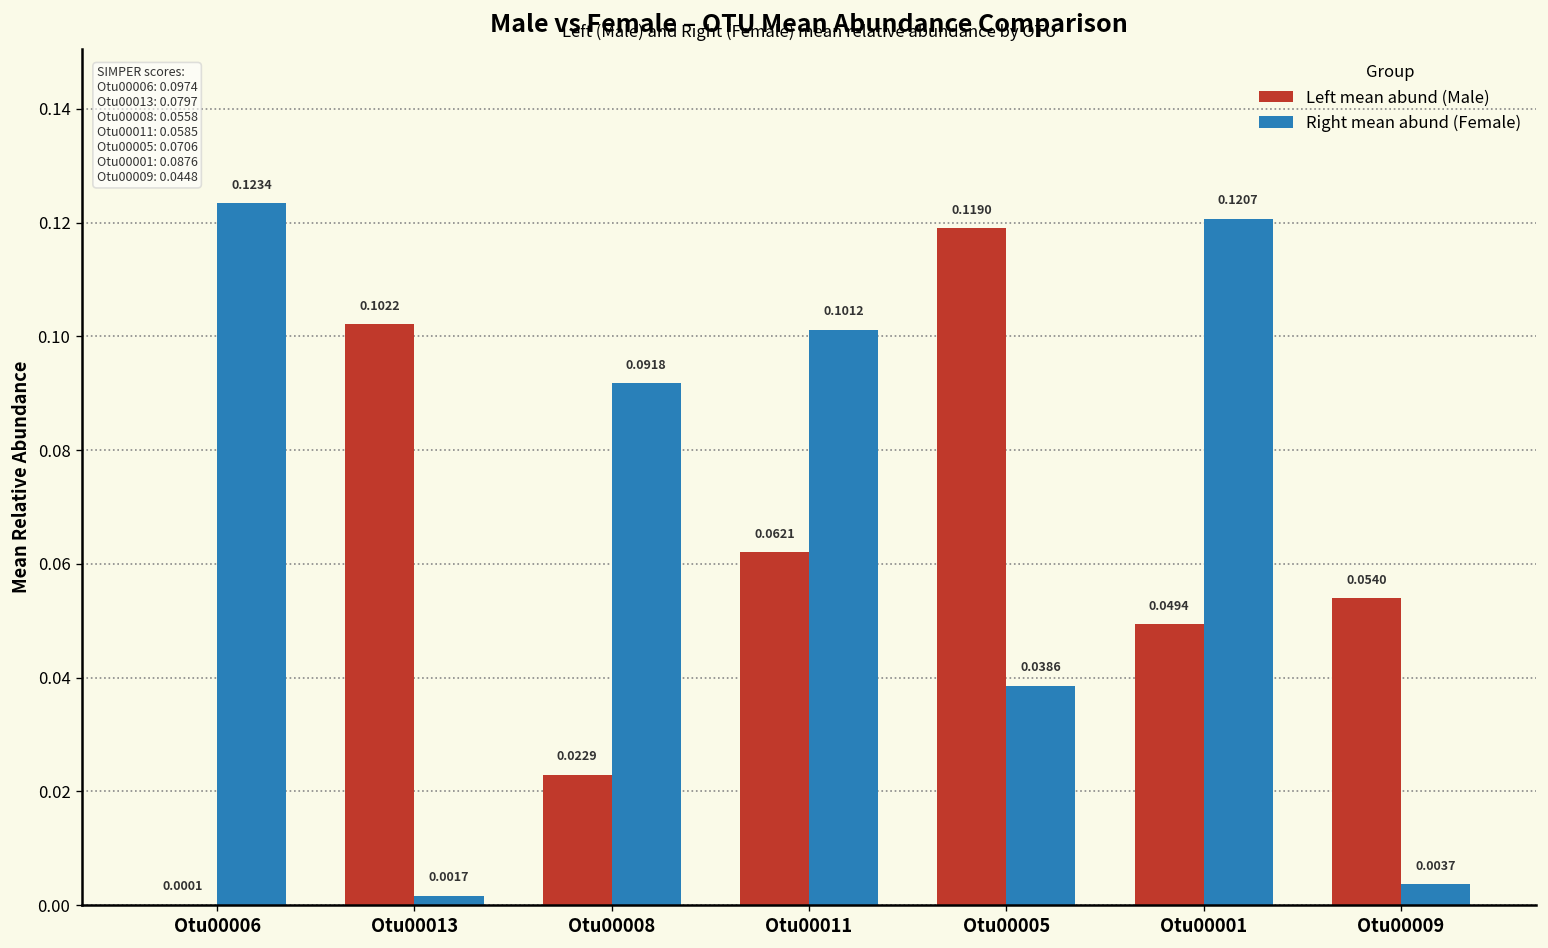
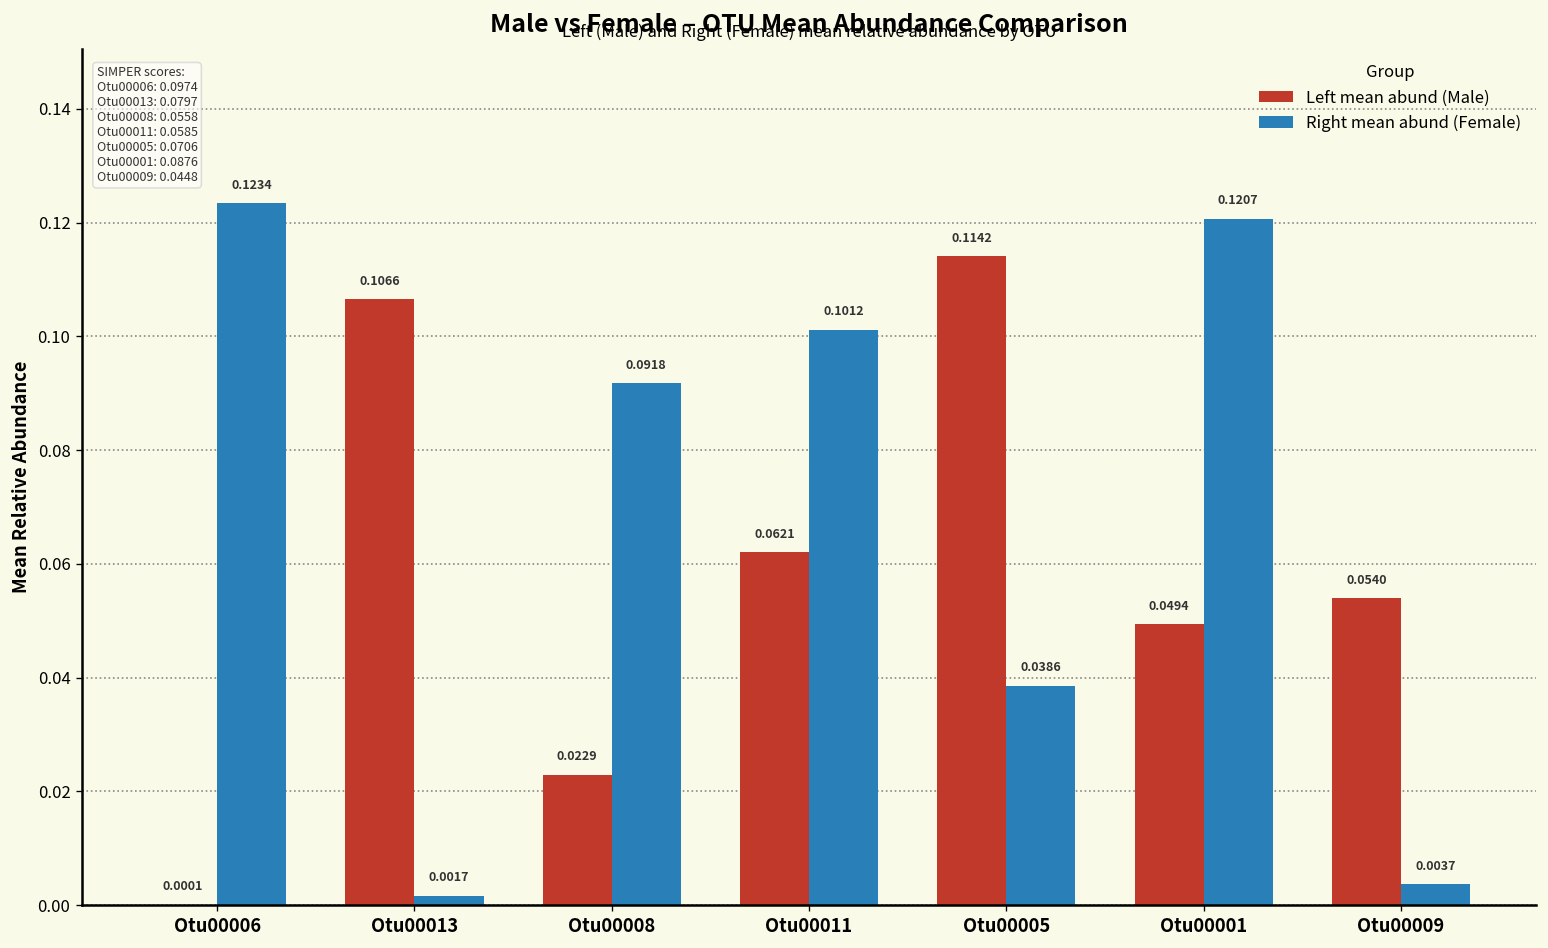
  {
    "Left mean abund (Male)": {
      "Otu00006": 0.0001,
-     "Otu00013": 0.1022,
+     "Otu00013": 0.1066,
      "Otu00008": 0.0229,
      "Otu00011": 0.0621,
-     "Otu00005": 0.1190,
+     "Otu00005": 0.1142,
      "Otu00001": 0.0494,
      "Otu00009": 0.0540
    },
    "Right mean abund (Female)": {
      "Otu00006": 0.1234,
      "Otu00013": 0.0017,
      "Otu00008": 0.0918,
      "Otu00011": 0.1012,
      "Otu00005": 0.0386,
      "Otu00001": 0.1207,
      "Otu00009": 0.0037
    }
  }
